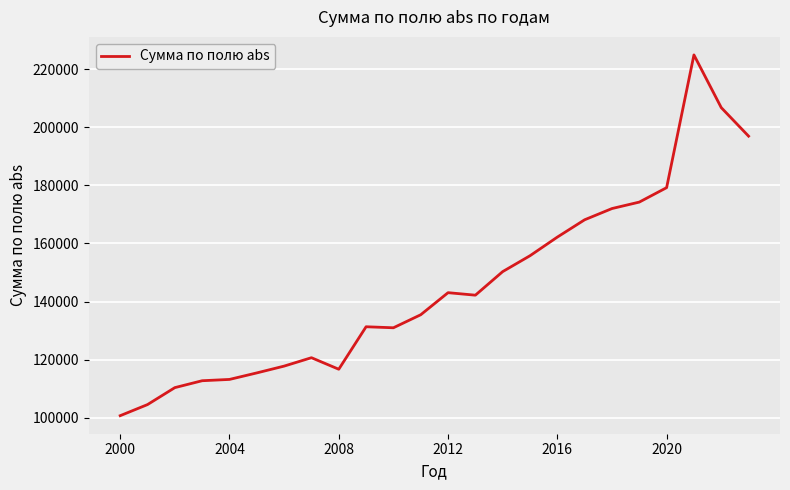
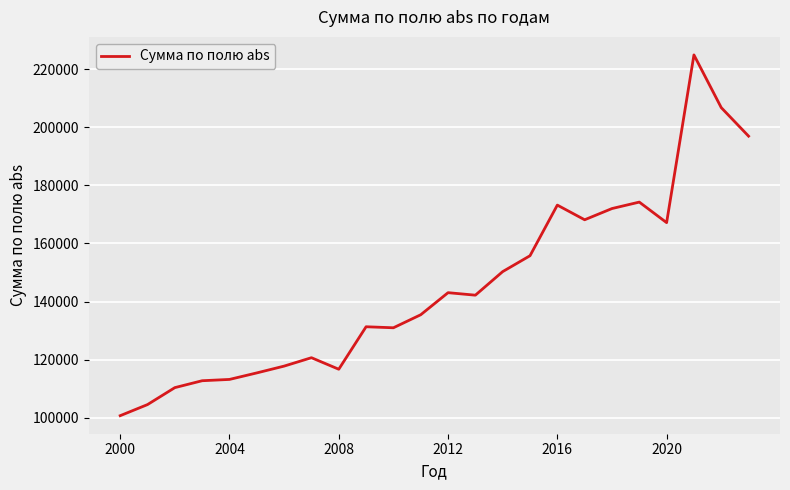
  {
    "2000": 101000,
    "2004": 113000,
    "2008": 117000,
    "2012": 143000,
-   "2016": 162000,
-   "2020": 179000
+   "2016": 173000,
+   "2020": 167000
  }
